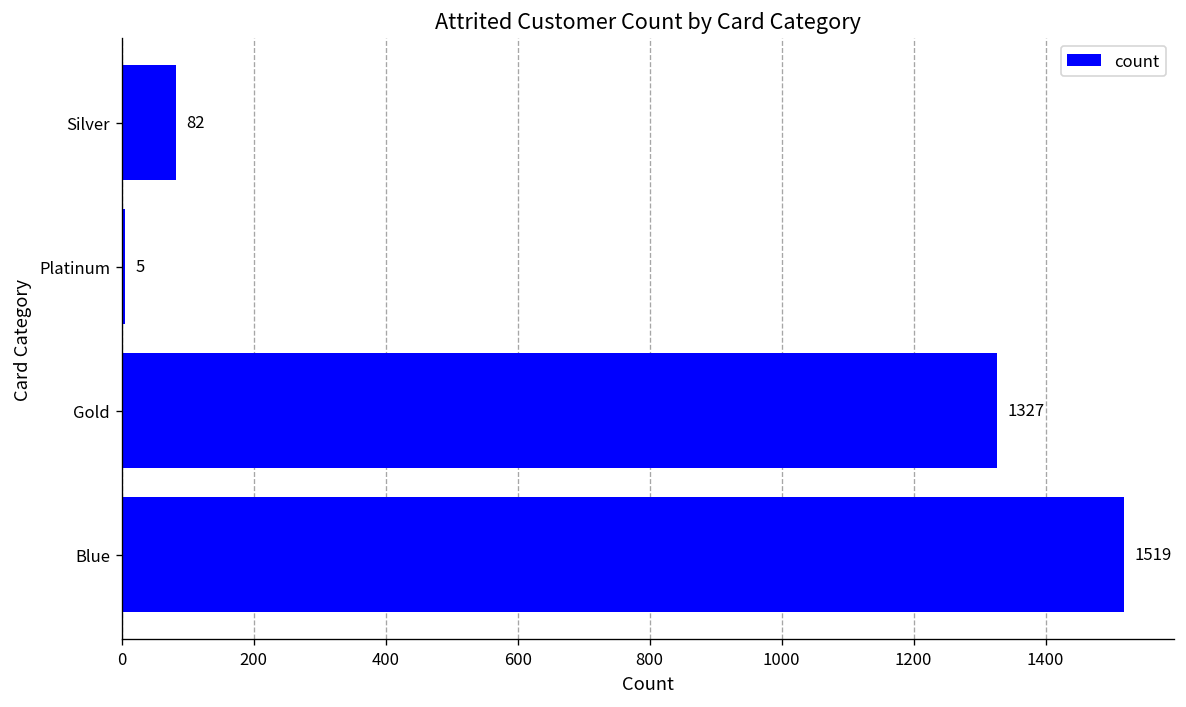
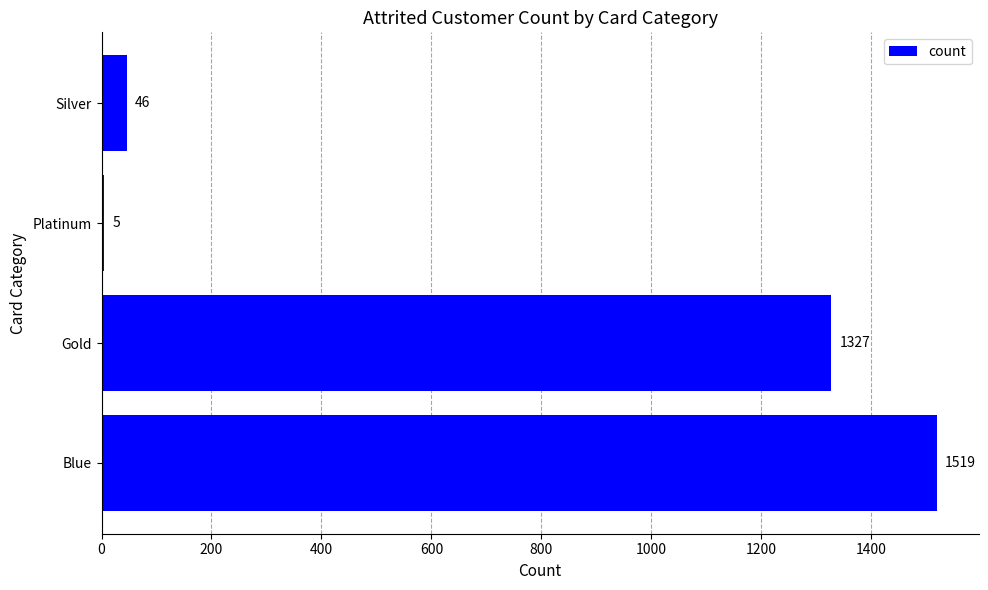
  {
-   "Silver": 82,
+   "Silver": 46,
    "Platinum": 5,
    "Gold": 1327,
    "Blue": 1519
  }
